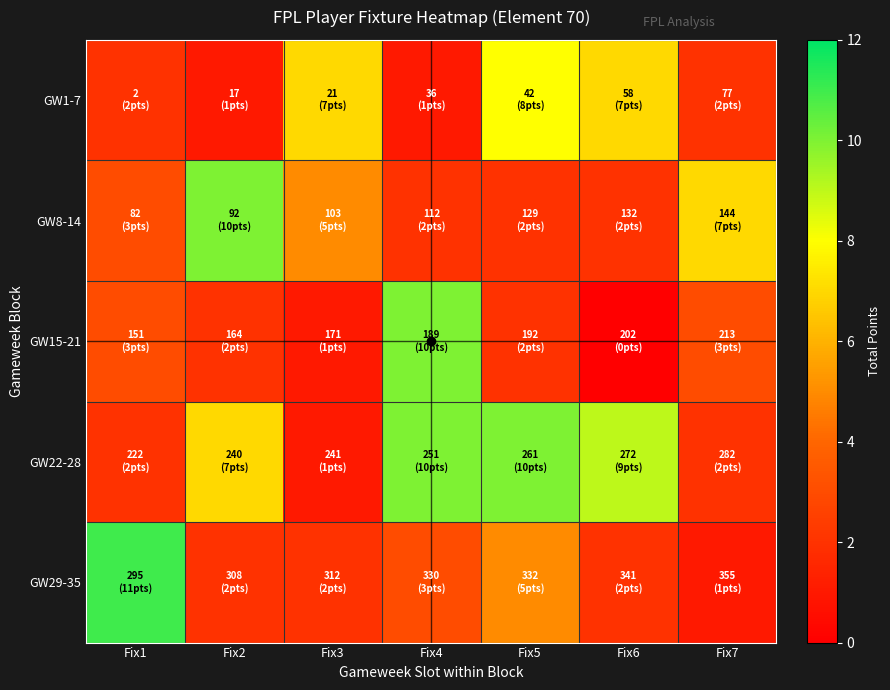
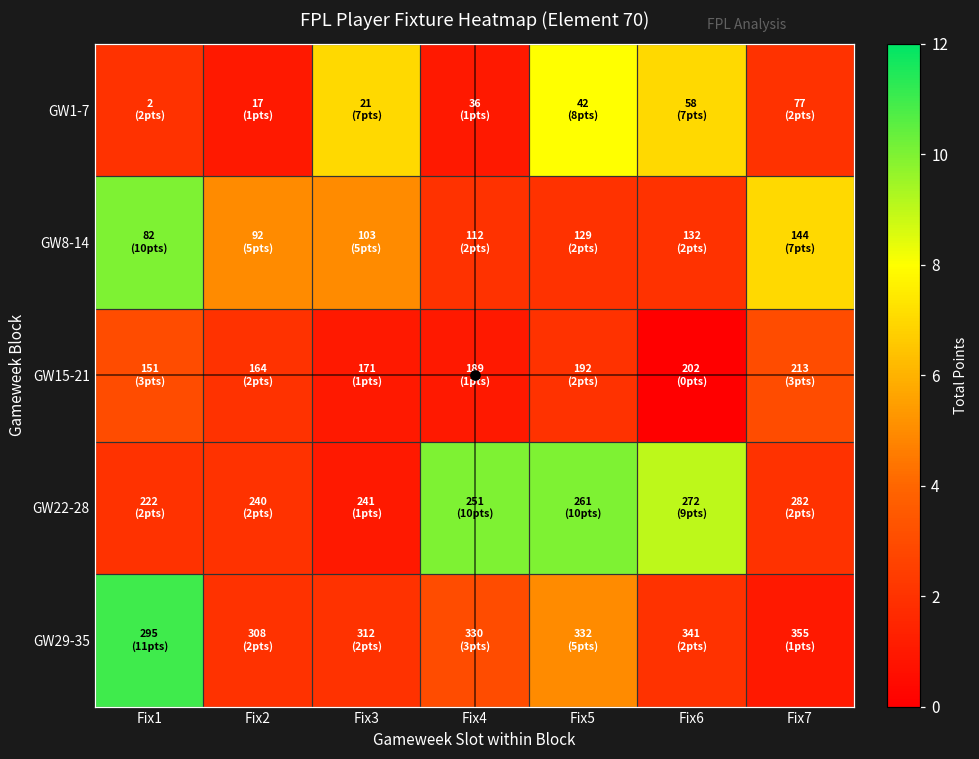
  {
    "GW8-14": {
-     "Fix1": "(3pts)",
-     "Fix2": "(10pts)"
+     "Fix1": "(10pts)",
+     "Fix2": "(5pts)"
    },
    "GW15-21": {
-     "Fix4": "(10pts)"
+     "Fix4": "(1pts)"
    },
    "GW22-28": {
-     "Fix2": "(7pts)"
+     "Fix2": "(2pts)"
    }
  }
